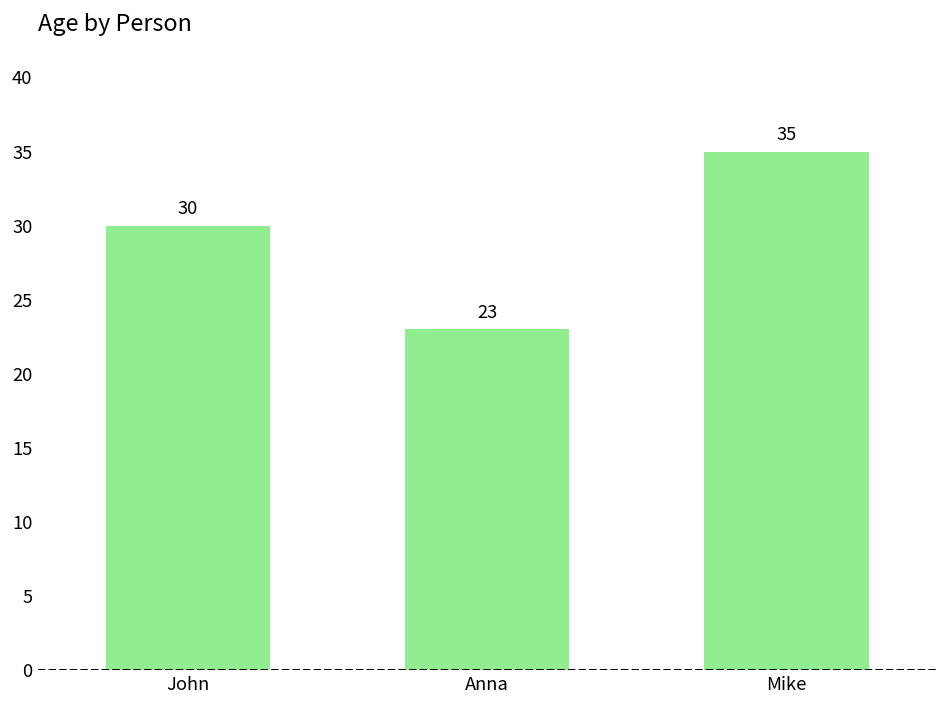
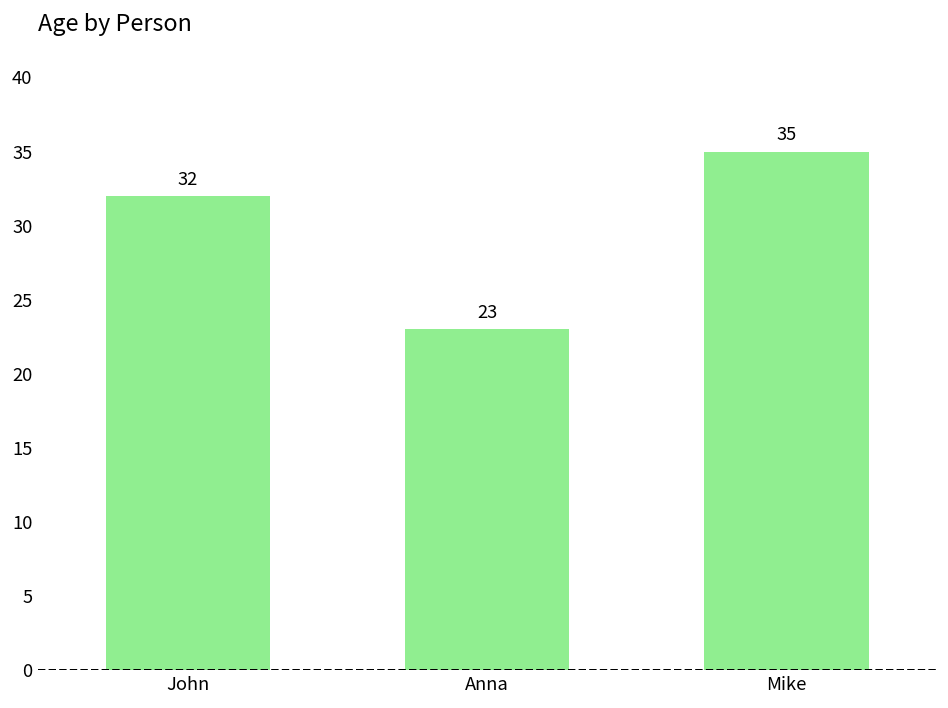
  {
-   "John": 30,
+   "John": 32,
    "Anna": 23,
    "Mike": 35
  }
